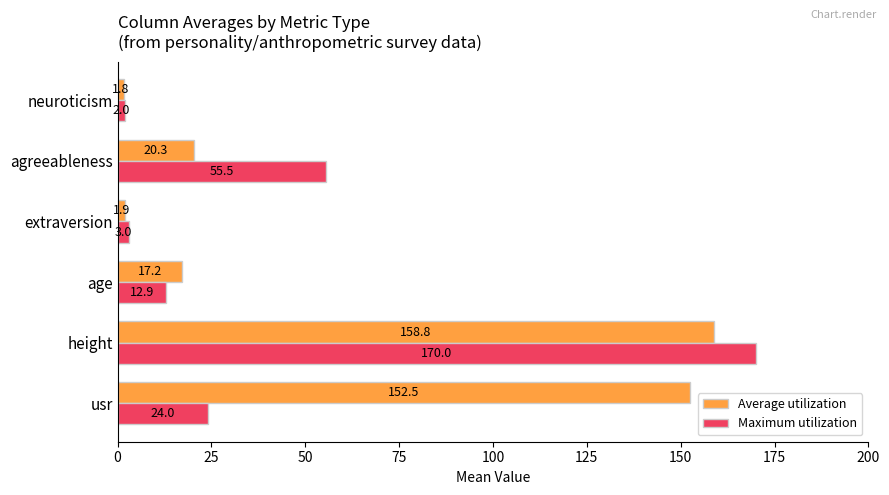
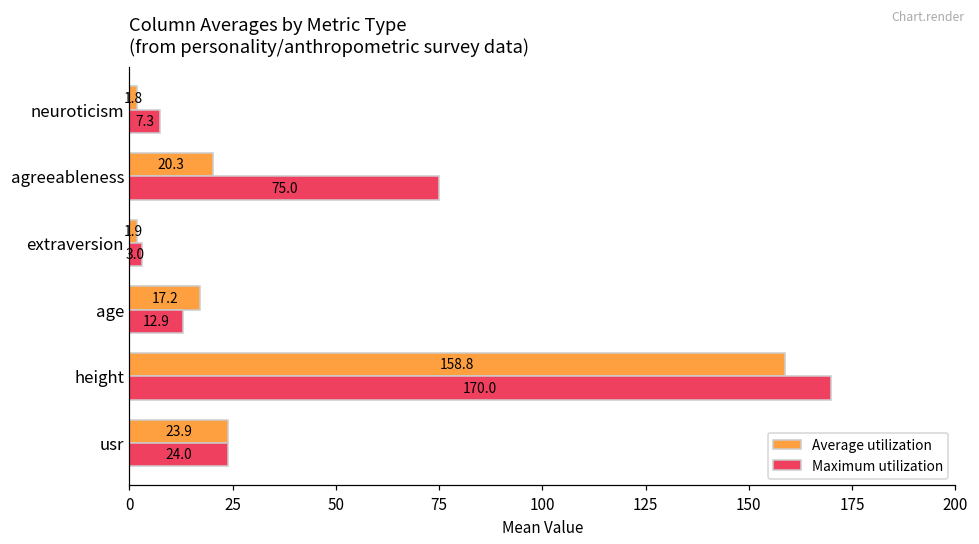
  {
    "Average utilization": {
      "neuroticism": 1.8,
      "agreeableness": 20.3,
      "extraversion": 1.9,
      "age": 17.2,
      "height": 158.8,
-     "usr": 152.5
+     "usr": 23.9
    },
    "Maximum utilization": {
-     "neuroticism": 2.0,
-     "agreeableness": 55.5,
+     "neuroticism": 7.3,
+     "agreeableness": 75.0,
      "extraversion": 3.0,
      "age": 12.9,
      "height": 170.0,
      "usr": 24.0
    }
  }
